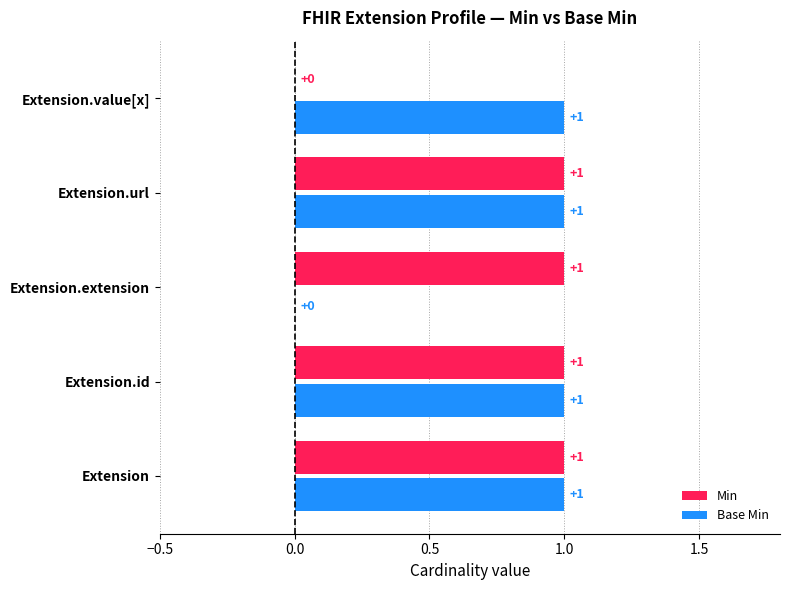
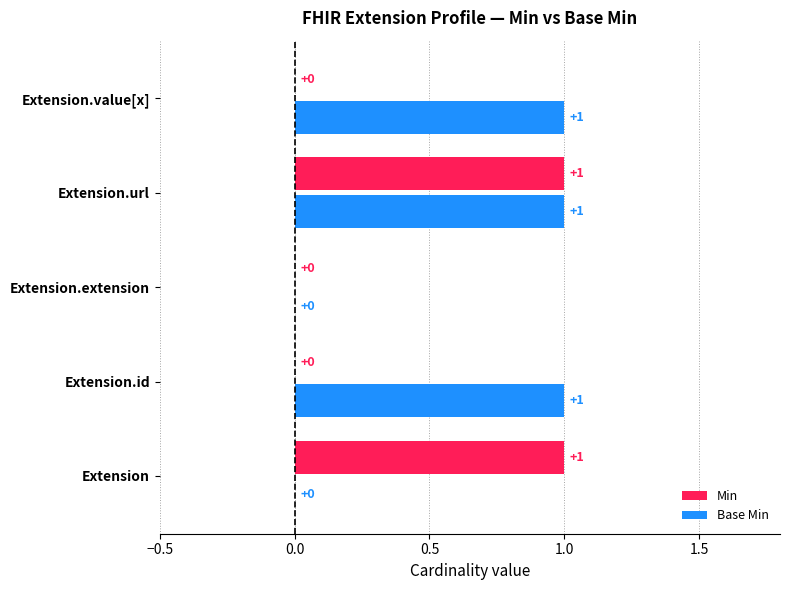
  {
    "Min": {
      "Extension.value[x]": "+0",
      "Extension.url": "+1",
-     "Extension.extension": "+1",
-     "Extension.id": "+1",
+     "Extension.extension": "+0",
+     "Extension.id": "+0",
      "Extension": "+1"
    },
    "Base Min": {
      "Extension.value[x]": "+1",
      "Extension.url": "+1",
      "Extension.extension": "+0",
      "Extension.id": "+1",
-     "Extension": "+1"
+     "Extension": "+0"
    }
  }
